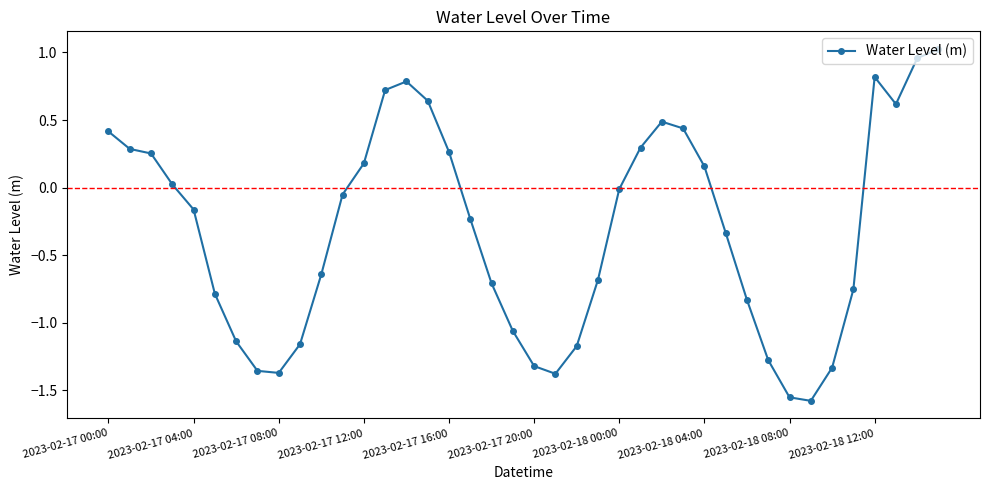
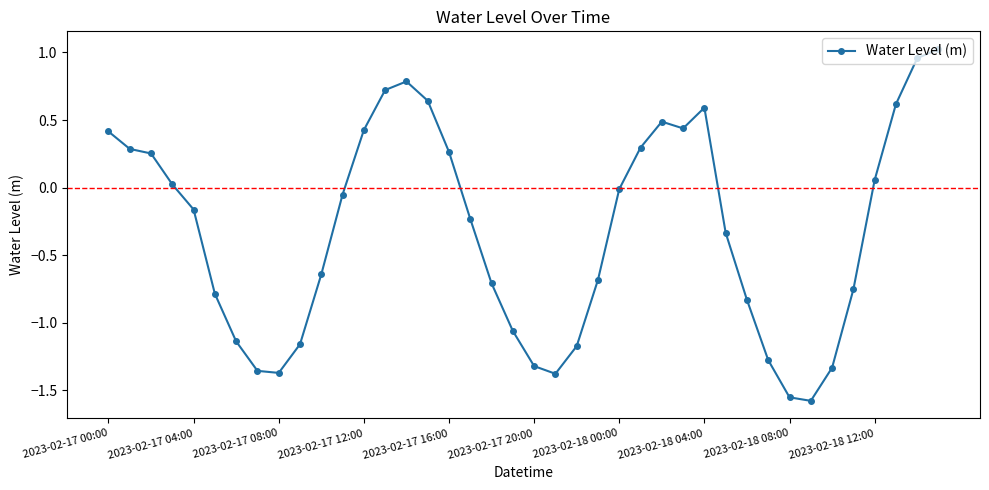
  {
    "2023-02-17 00:00": 0.42,
    "2023-02-17 04:00": -0.16,
    "2023-02-17 08:00": -1.37,
-   "2023-02-17 12:00": 0.18,
+   "2023-02-17 12:00": 0.43,
    "2023-02-17 16:00": 0.26,
    "2023-02-17 20:00": -1.32,
    "2023-02-18 00:00": -0.01,
-   "2023-02-18 04:00": 0.16,
+   "2023-02-18 04:00": 0.59,
    "2023-02-18 08:00": -1.55,
-   "2023-02-18 12:00": 0.82
+   "2023-02-18 12:00": 0.06
  }
